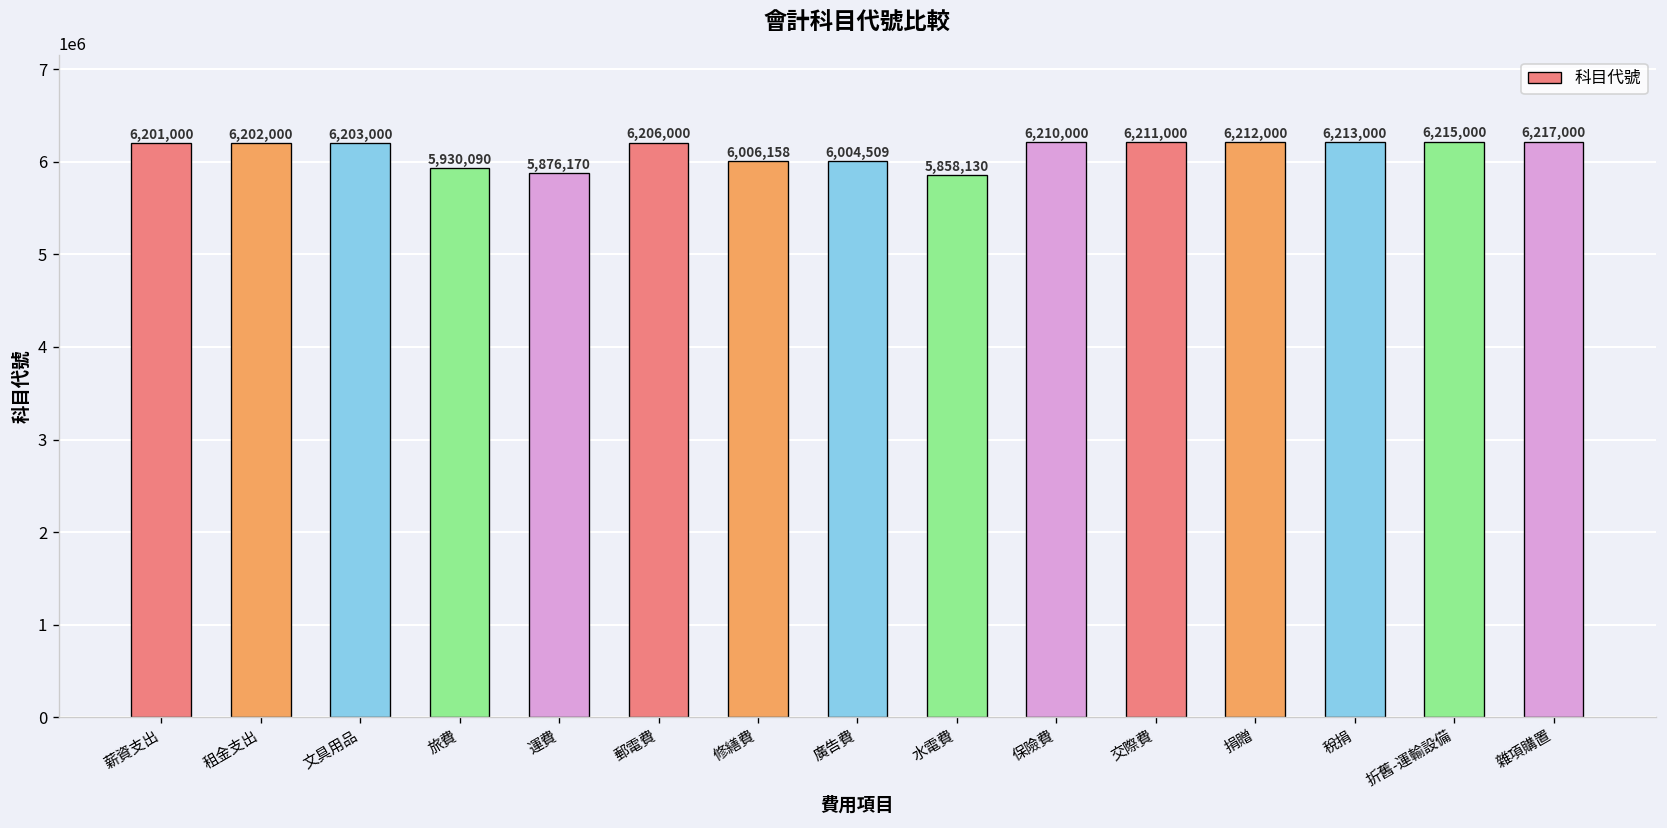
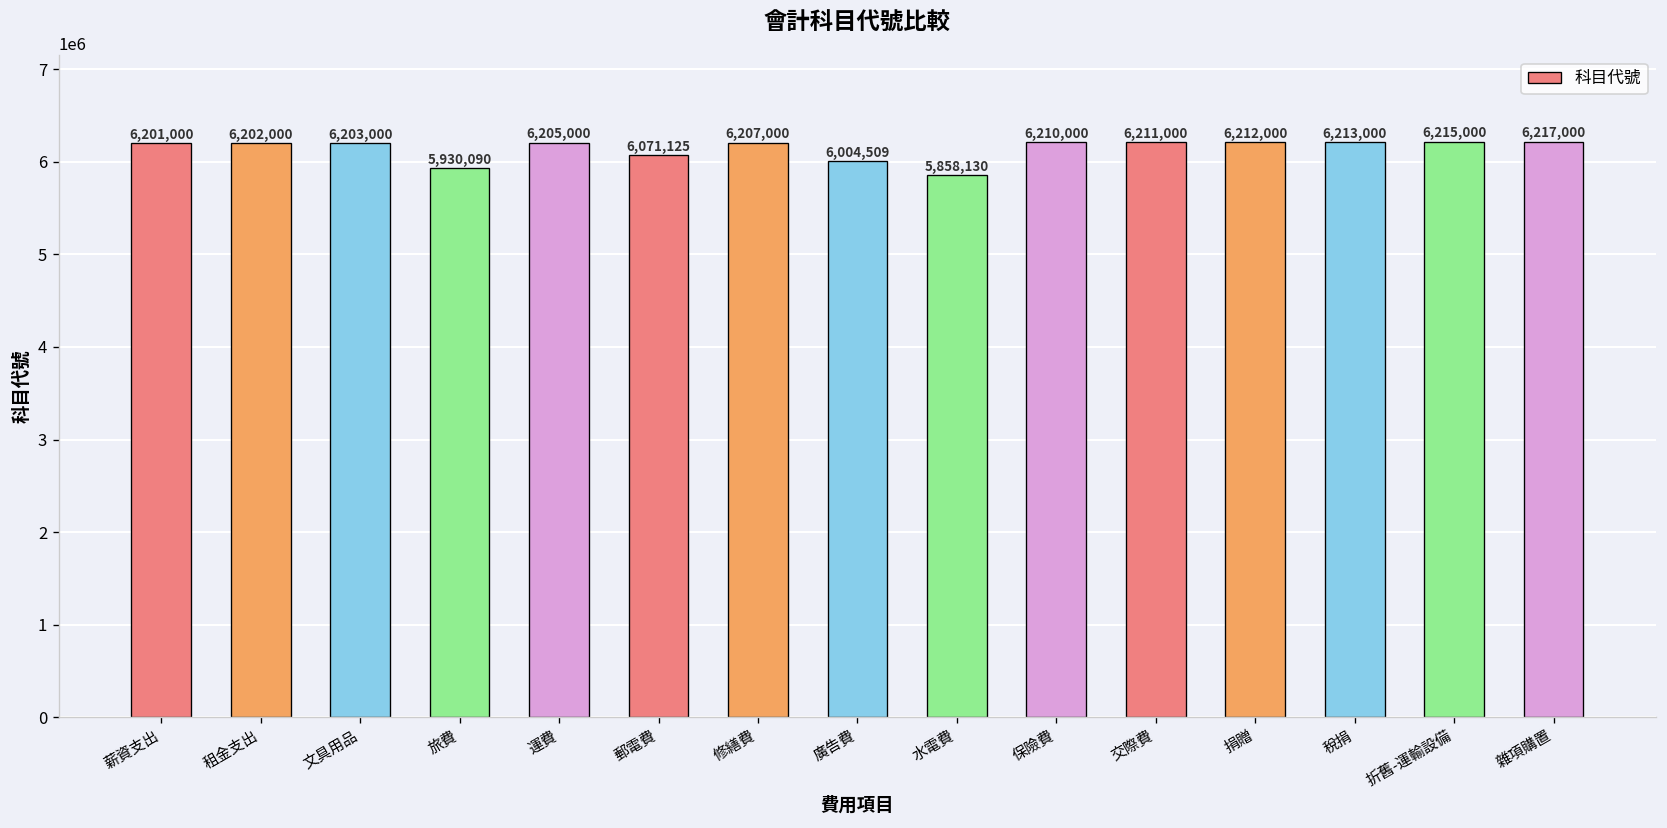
  {
    "薪資支出": "6,201,000",
    "租金支出": "6,202,000",
    "文具用品": "6,203,000",
    "旅費": "5,930,090",
-   "運費": "5,876,170",
-   "郵電費": "6,206,000",
-   "修繕費": "6,006,158",
+   "運費": "6,205,000",
+   "郵電費": "6,071,125",
+   "修繕費": "6,207,000",
    "廣告費": "6,004,509",
    "水電費": "5,858,130",
    "保險費": "6,210,000",
    "交際費": "6,211,000",
    "捐贈": "6,212,000",
    "稅捐": "6,213,000",
    "折舊-運輸設備": "6,215,000",
    "雜項購置": "6,217,000"
  }
